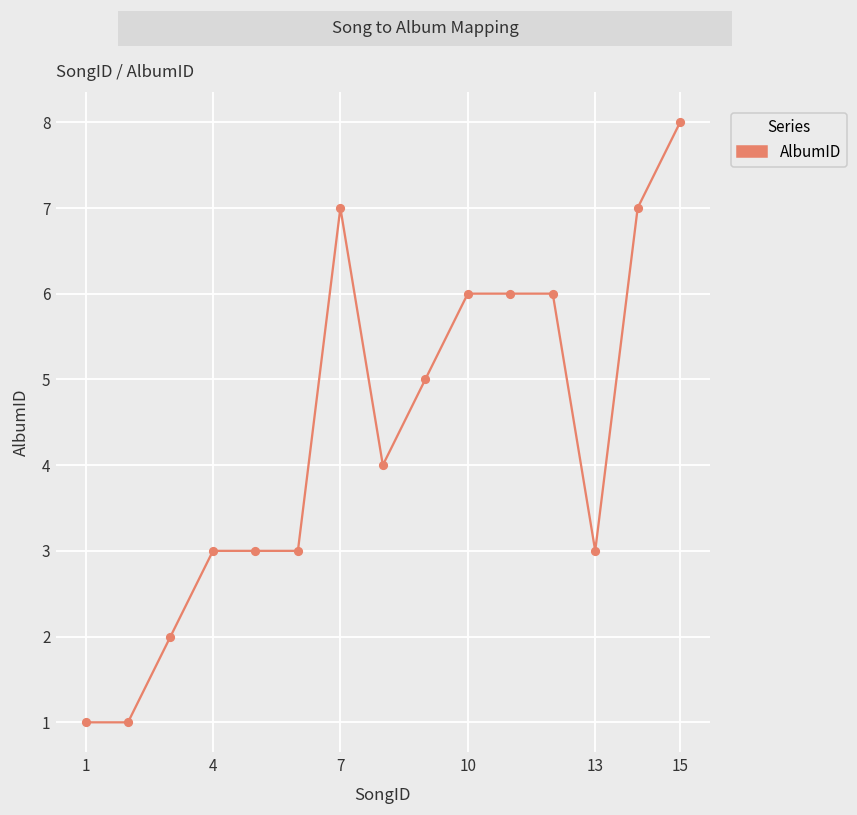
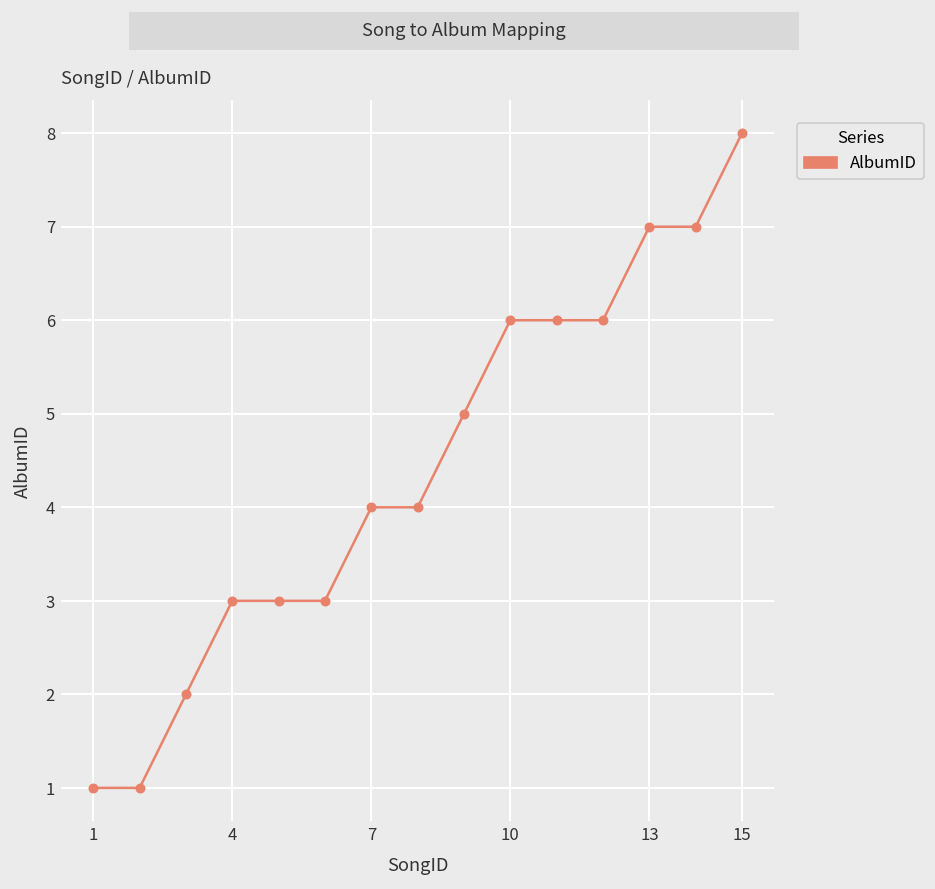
  {
    "1": 1,
    "4": 3,
-   "7": 7,
+   "7": 4,
    "10": 6,
-   "13": 3,
+   "13": 7,
    "15": 8
  }
